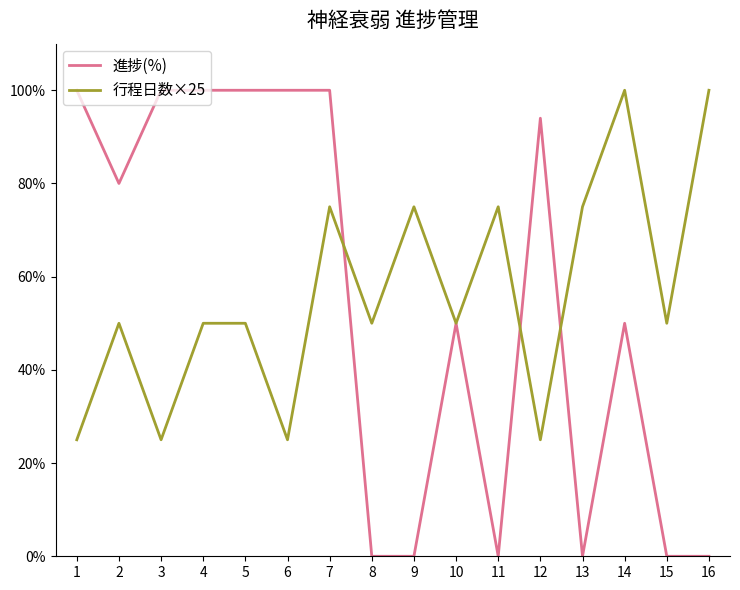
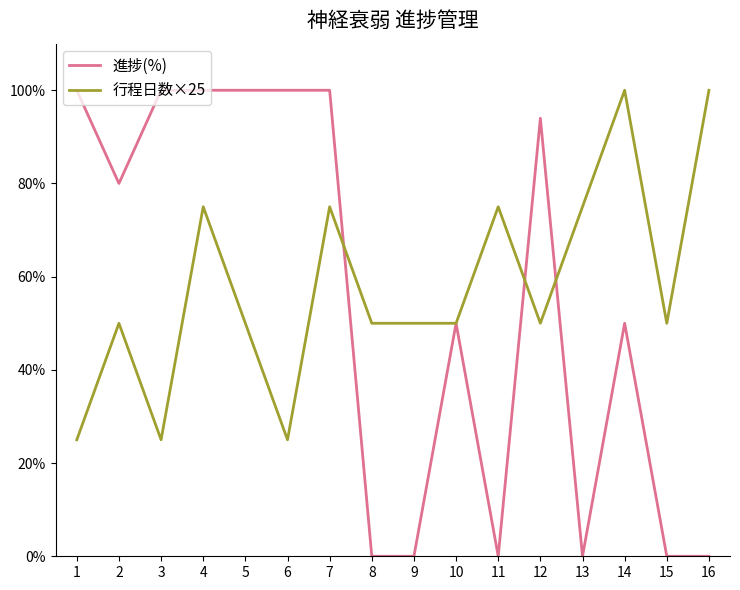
  {
    "進捗(%)": {
      "2": "80%",
      "5": "100%",
      "6": "100%",
      "7": "100%",
      "8": "0%",
      "9": "0%",
      "11": "0%",
      "12": "94%",
      "13": "0%",
      "14": "50%",
      "15": "0%",
      "16": "0%"
    },
    "行程日数×25": {
      "1": "25%",
      "2": "50%",
      "3": "25%",
-     "4": "50%",
+     "4": "75%",
      "5": "50%",
      "6": "25%",
      "7": "75%",
      "8": "50%",
-     "9": "75%",
+     "9": "50%",
      "11": "75%",
-     "12": "25%",
+     "12": "50%",
      "13": "75%",
      "14": "100%",
      "15": "50%",
      "16": "100%"
    }
  }
